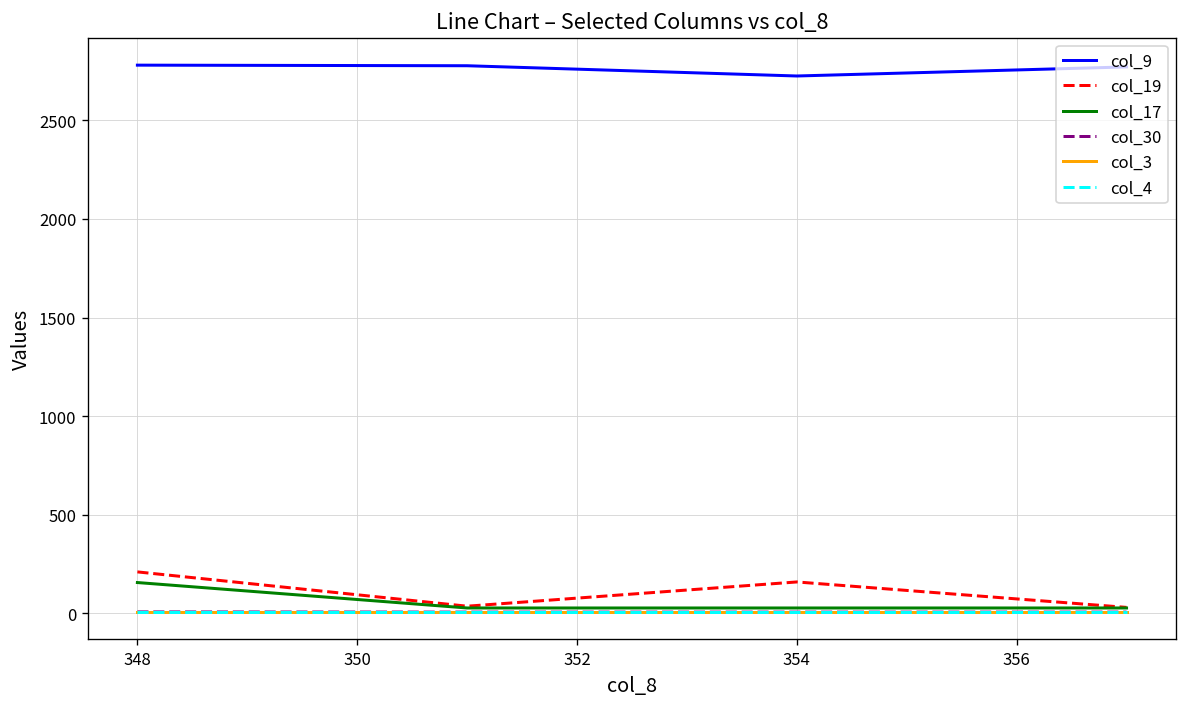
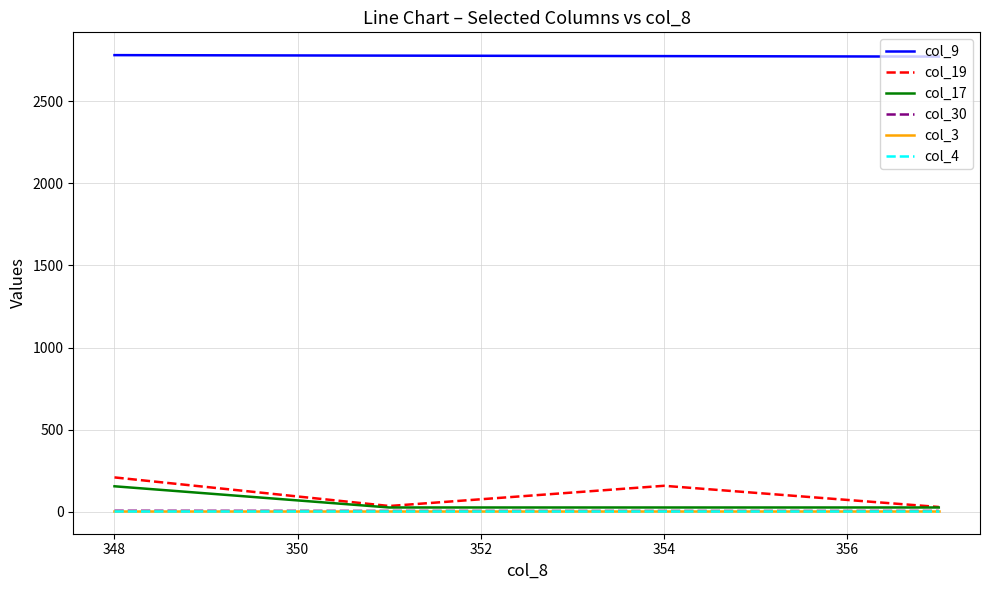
  {
    "col_9": {
      "348": 2780,
-     "354": 2730
+     "354": 2770
    },
    "col_19": {
      "348": 210,
      "354": 160
    },
    "col_17": {
      "348": 160,
      "354": 30
    },
    "col_4": {
      "348": 10,
      "354": 10
    }
  }
